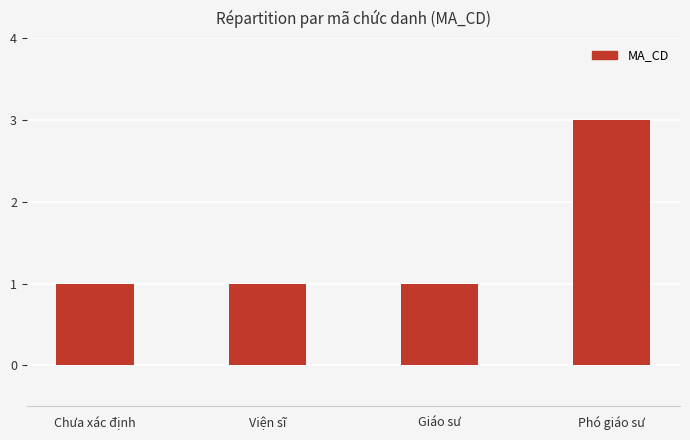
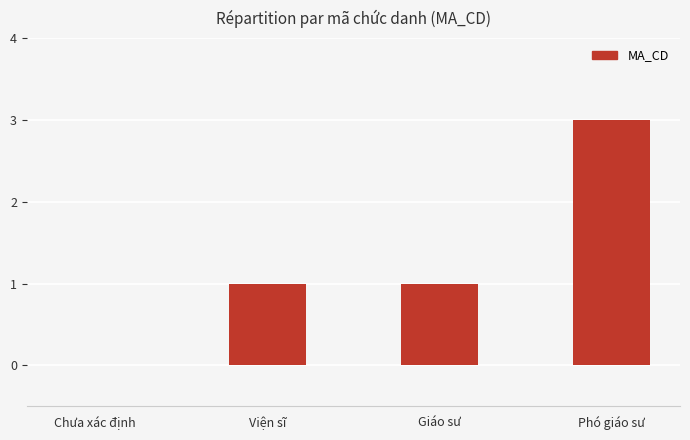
  {
-   "Chưa xác định": 1,
+   "Chưa xác định": 0,
    "Viện sĩ": 1,
    "Giáo sư": 1,
    "Phó giáo sư": 3
  }
